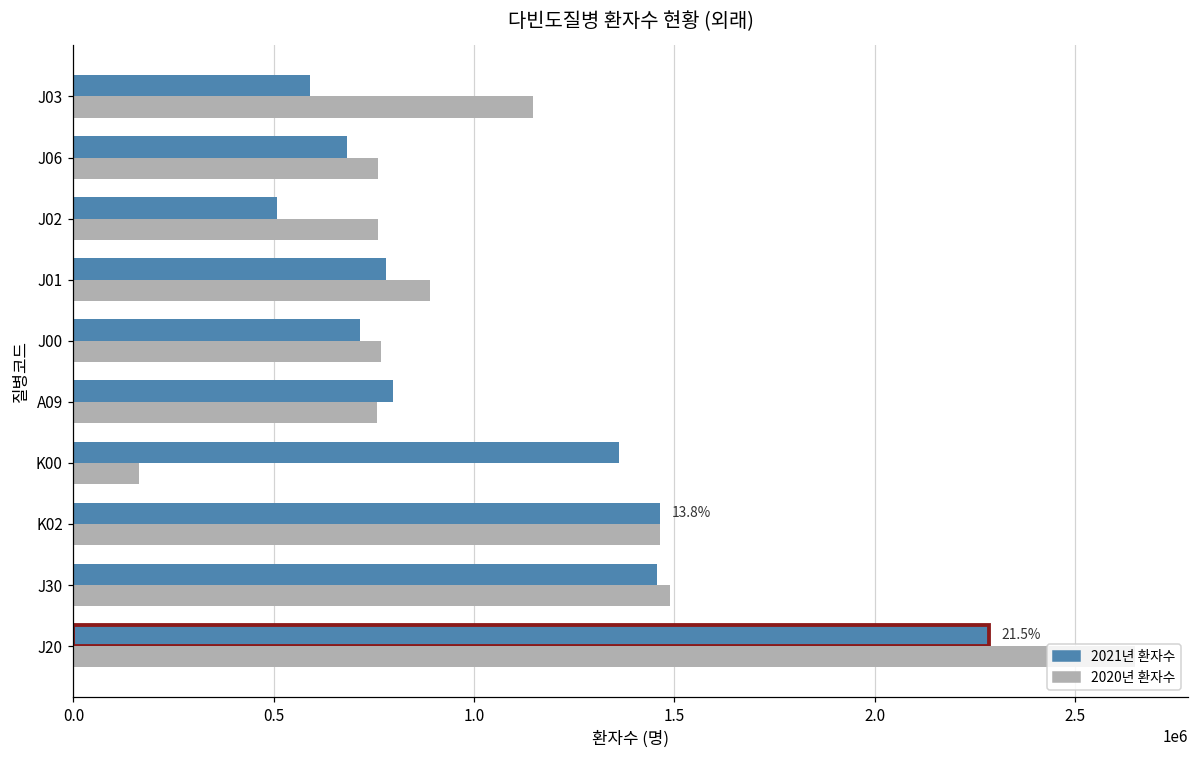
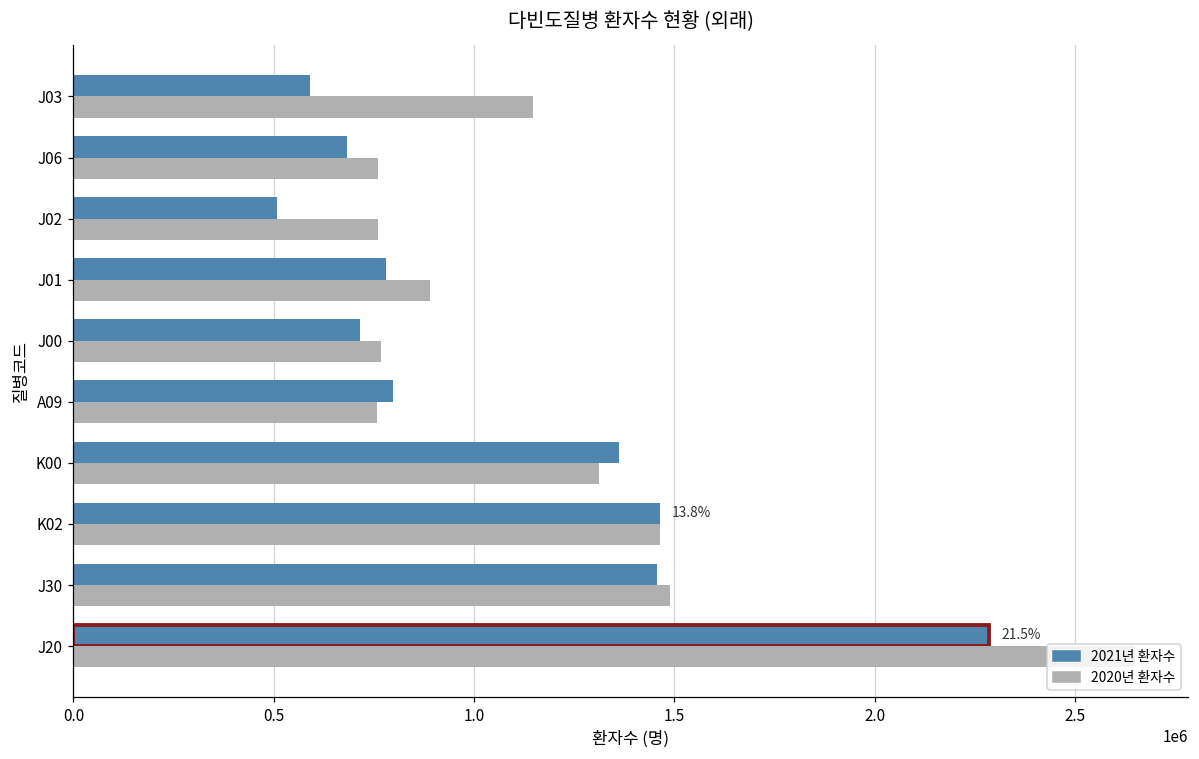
  {
    "2021년 환자수": {
      "J03": 590000,
      "J06": 680000,
      "J02": 510000,
      "J01": 780000,
      "J00": 710000,
      "A09": 800000,
      "K00": 1360000,
      "J30": 1460000
    },
    "2020년 환자수": {
      "J03": 1150000,
      "J06": 760000,
      "J02": 760000,
      "J01": 890000,
      "J00": 770000,
      "A09": 760000,
-     "K00": 160000,
+     "K00": 1310000,
      "K02": 1470000,
      "J30": 1490000
    }
  }
